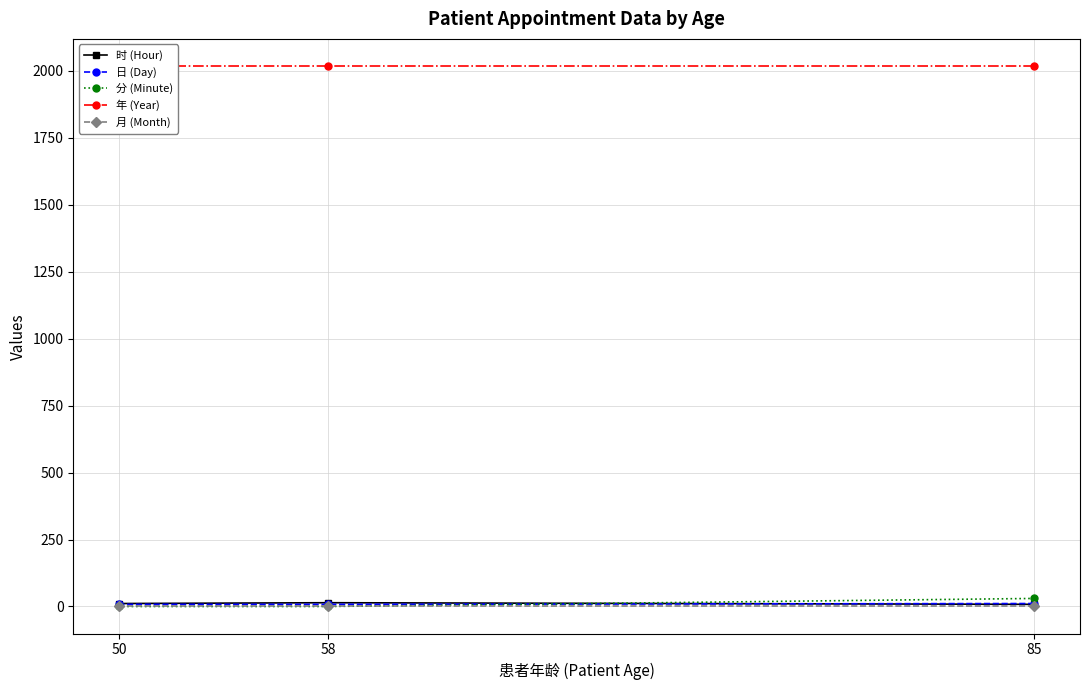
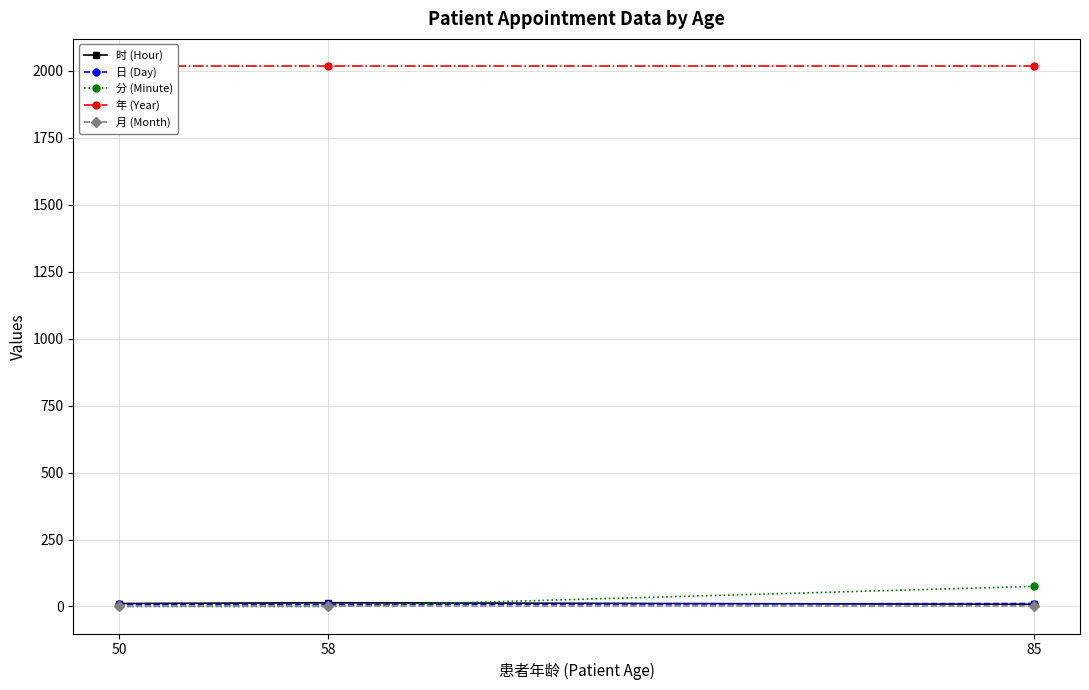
  {
    "分 (Minute)": {
-     "85": 30
+     "85": 80
    },
    "年 (Year)": {
      "58": 2020,
      "85": 2020
    }
  }
